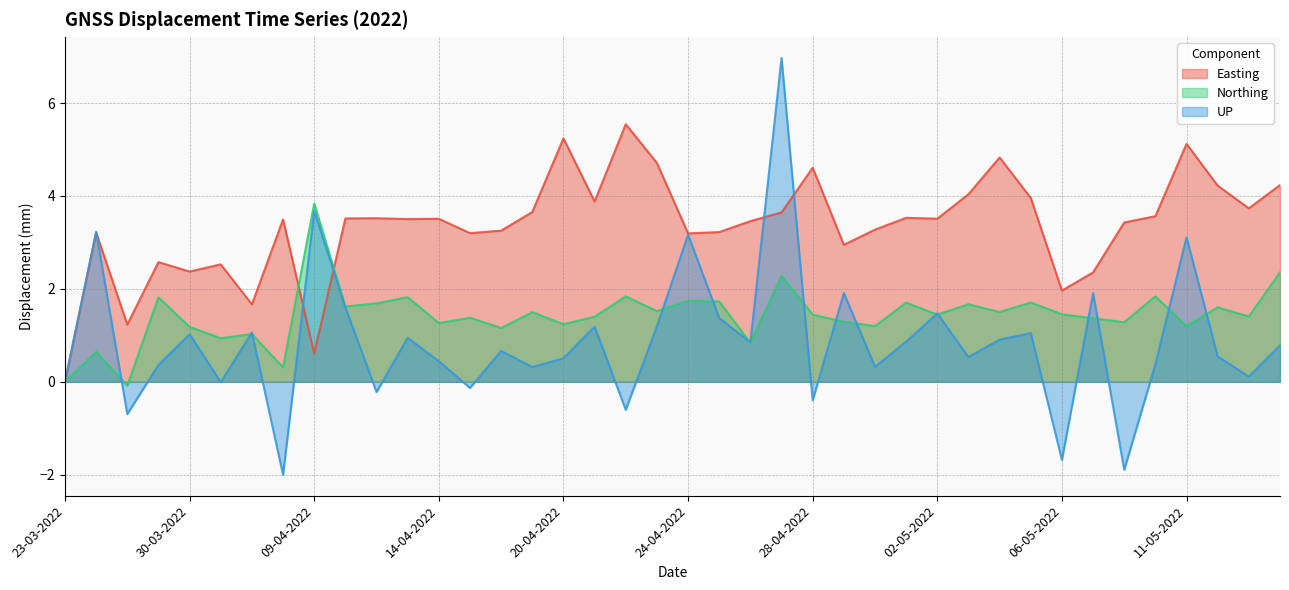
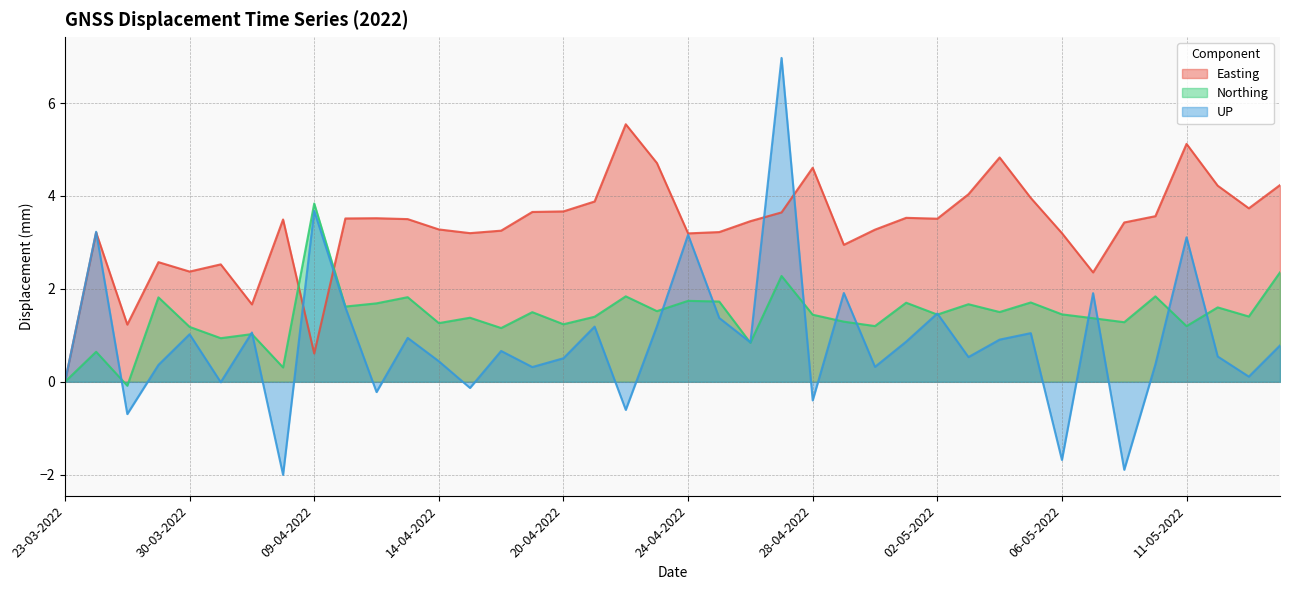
  {
    "Easting": {
      "30-03-2022": 2.4,
      "09-04-2022": 0.6,
-     "14-04-2022": 3.5,
-     "20-04-2022": 5.2,
+     "14-04-2022": 3.3,
+     "20-04-2022": 3.7,
      "28-04-2022": 4.6,
      "02-05-2022": 3.5,
-     "06-05-2022": 2.0,
+     "06-05-2022": 3.2,
      "11-05-2022": 5.1
    }
  }
